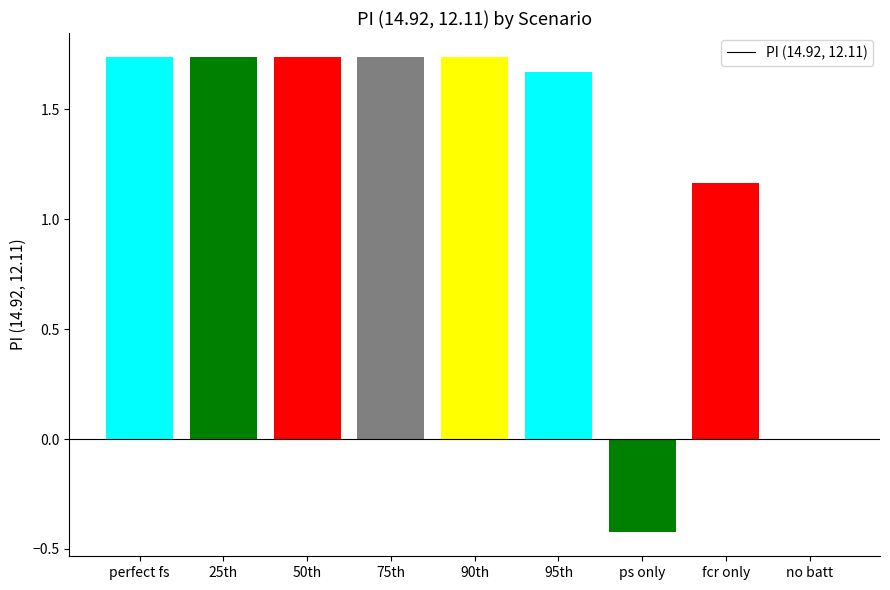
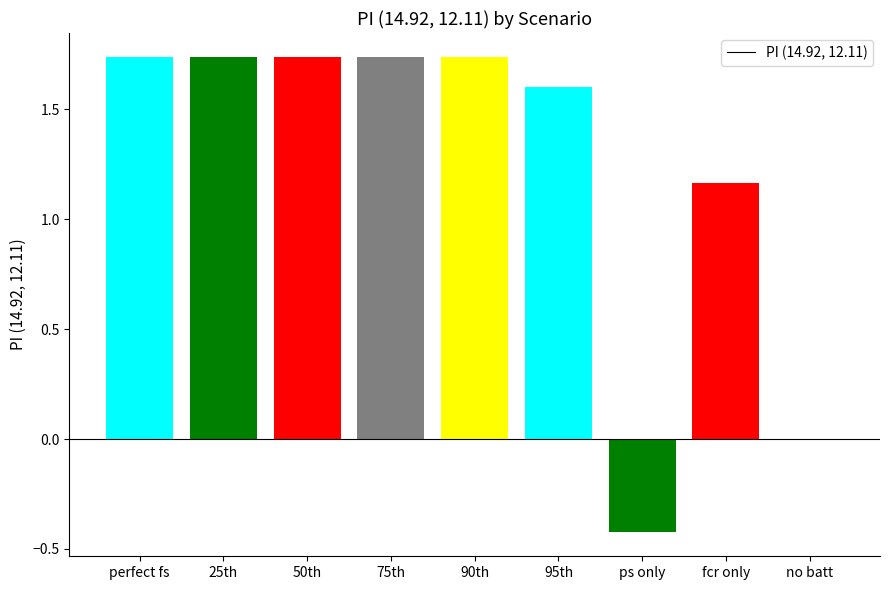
  {
    "perfect fs": 1.74,
    "25th": 1.74,
    "50th": 1.74,
    "75th": 1.74,
    "90th": 1.74,
-   "95th": 1.67,
+   "95th": 1.60,
    "ps only": -0.42,
    "fcr only": 1.17,
    "no batt": 0.00
  }
